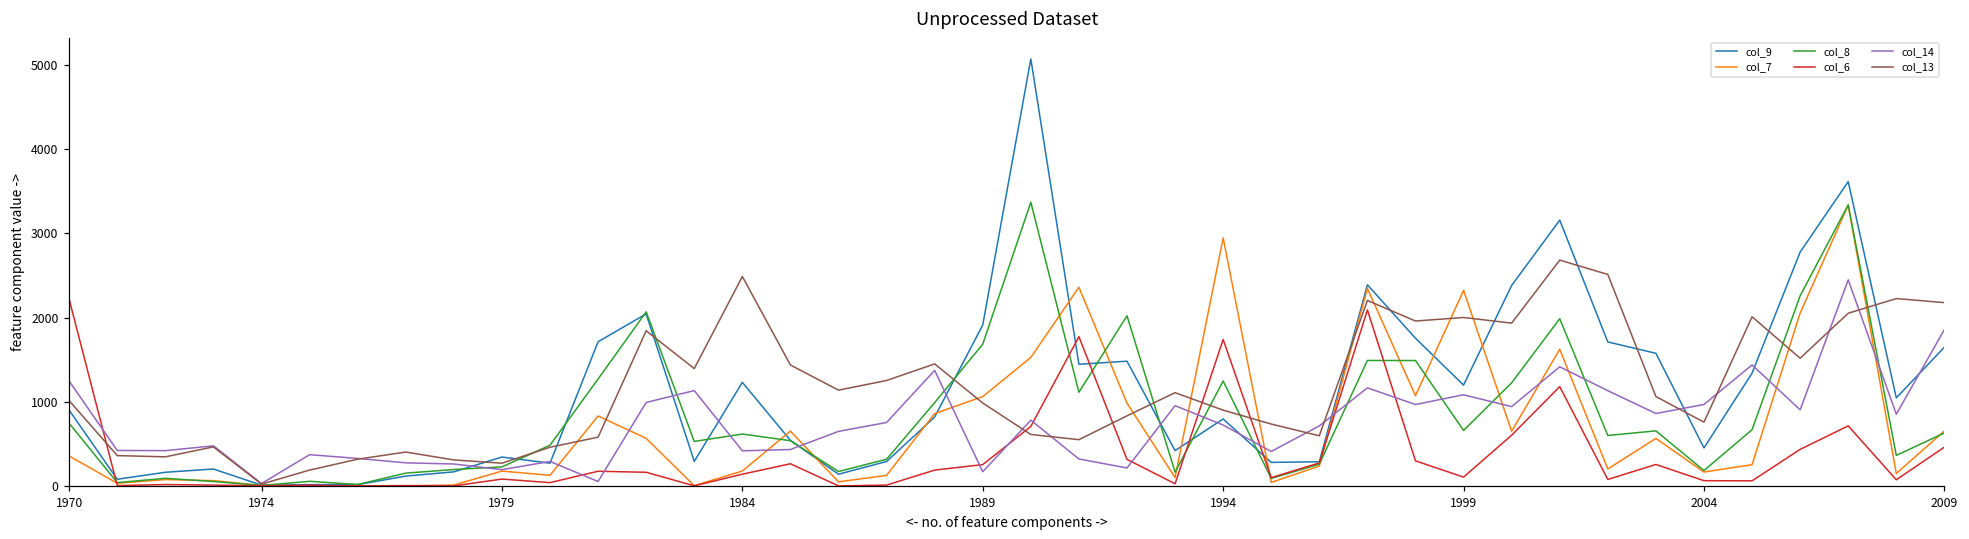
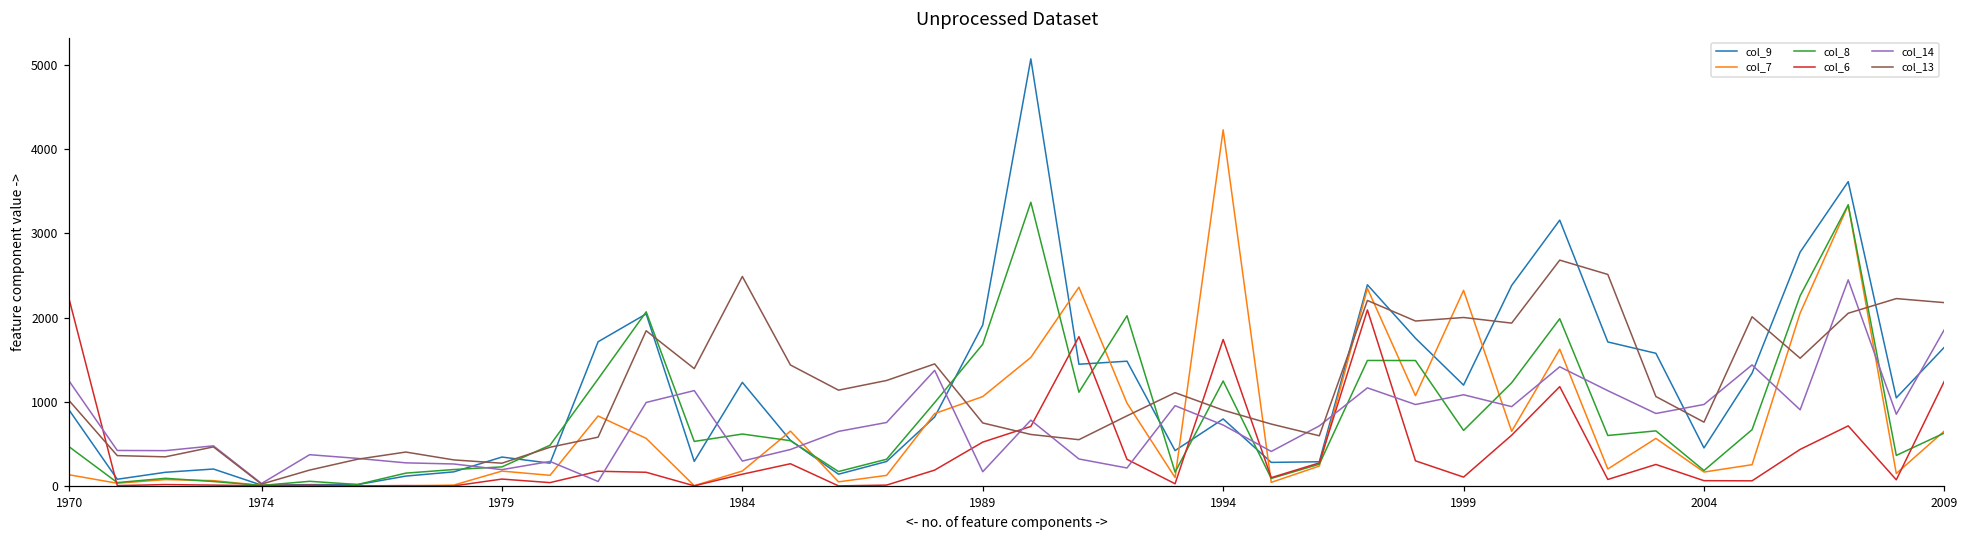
  {
    "col_9": {
      "1970": 900,
      "1979": 300,
      "1984": 1200,
      "1989": 1900,
      "1994": 800,
      "1999": 1200,
      "2004": 500,
      "2009": 1600
    },
    "col_7": {
-     "1970": 400,
+     "1970": 100,
      "1984": 200,
      "1989": 1100,
-     "1994": 2900,
+     "1994": 4200,
      "1999": 2300
    },
    "col_8": {
-     "1970": 700,
+     "1970": 500,
      "1979": 200,
      "1984": 600,
      "1989": 1700,
      "1994": 1200,
      "1999": 700
    },
    "col_6": {
      "1970": 2200,
      "1979": 100,
      "1984": 100,
-     "1989": 300,
+     "1989": 500,
      "1994": 1700,
      "1999": 100,
      "2004": 100,
-     "2009": 500
+     "2009": 1200
    },
    "col_14": {
      "1970": 1200,
-     "1984": 400,
+     "1984": 300,
      "1989": 200,
      "1994": 700,
      "1999": 1100,
      "2004": 1000,
      "2009": 1900
    },
    "col_13": {
      "1970": 1000,
      "1979": 300,
      "1984": 2500,
-     "1989": 1000,
+     "1989": 700,
      "1994": 900,
      "1999": 2000,
      "2004": 800,
      "2009": 2200
    }
  }
